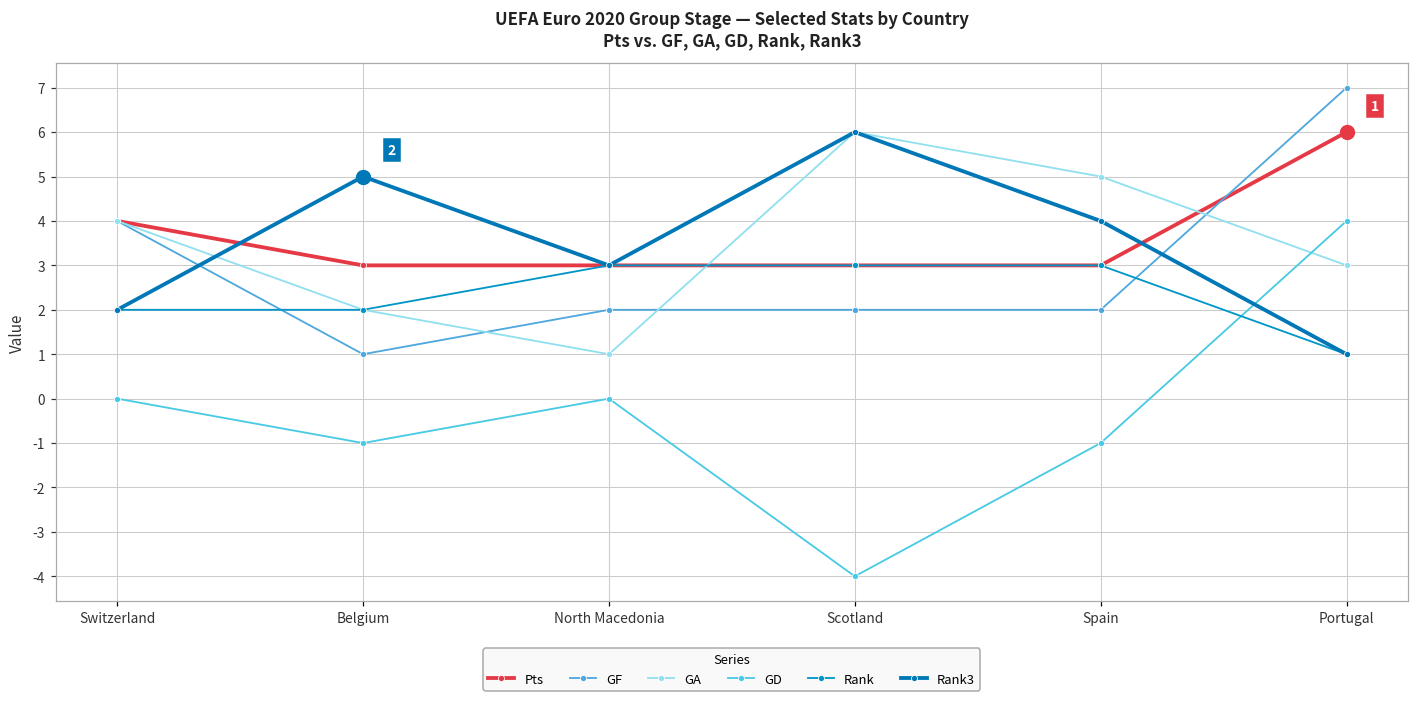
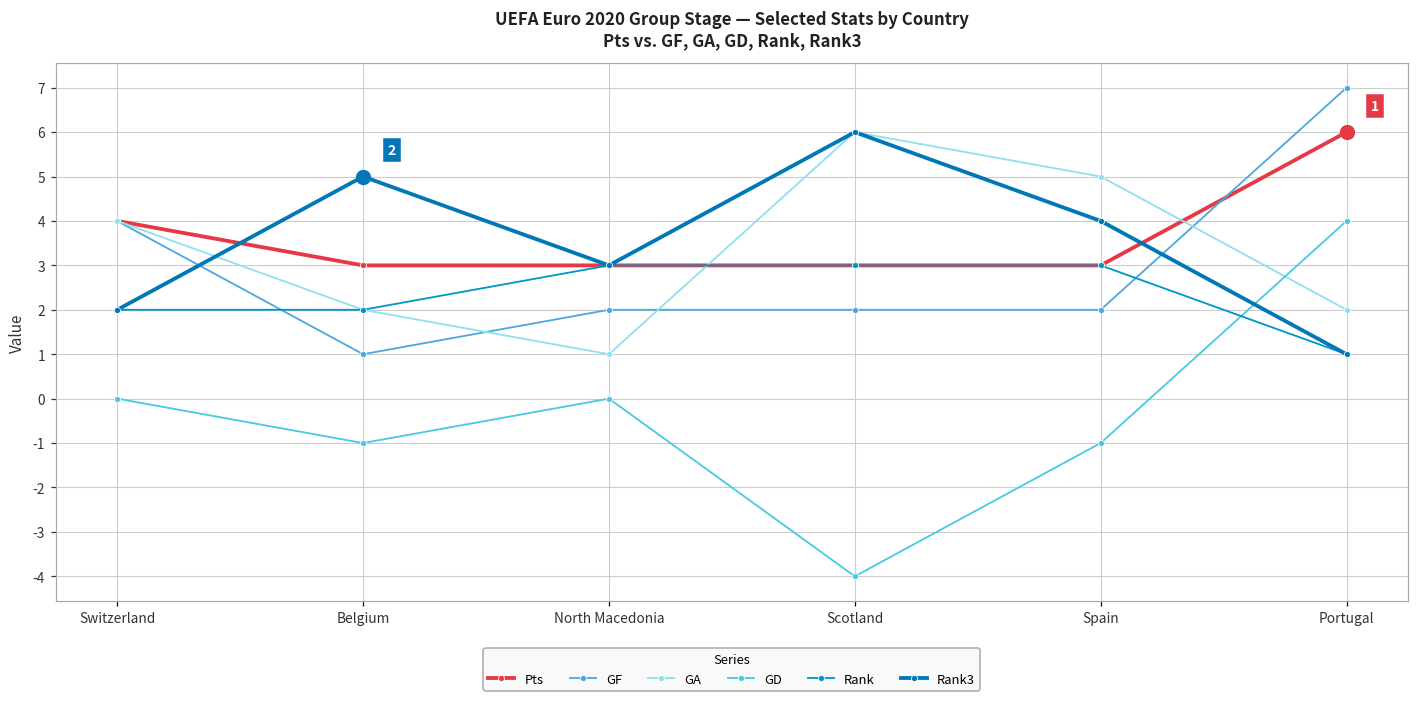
  {
    "GA": {
      "North Macedonia": 1,
      "Spain": 5,
-     "Portugal": 3
+     "Portugal": 2
    }
  }
